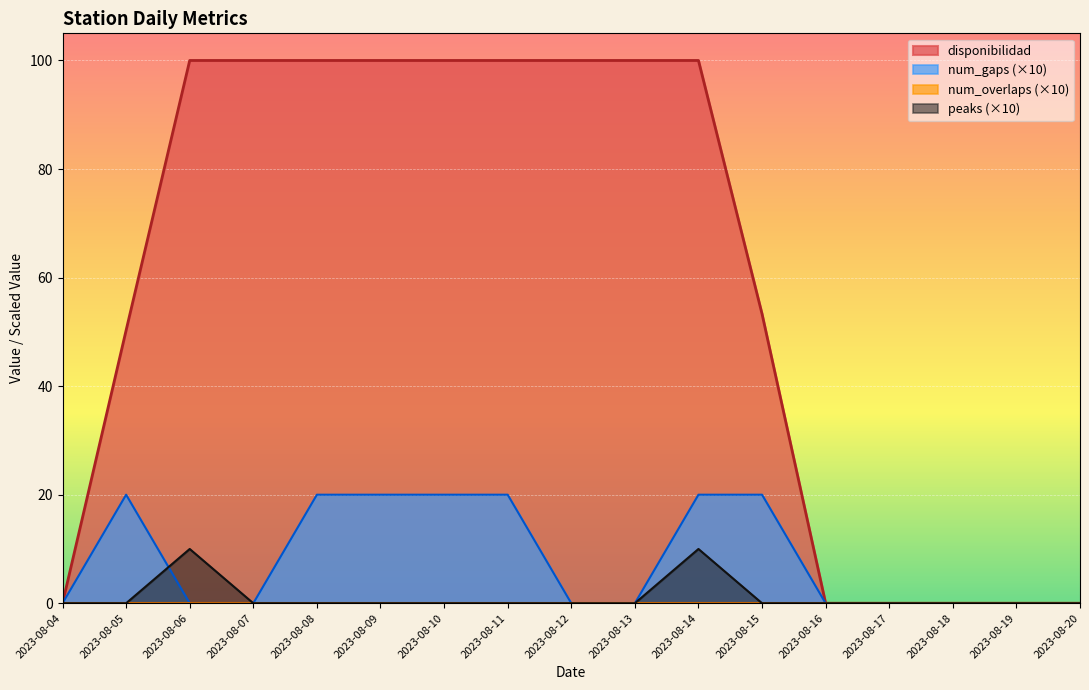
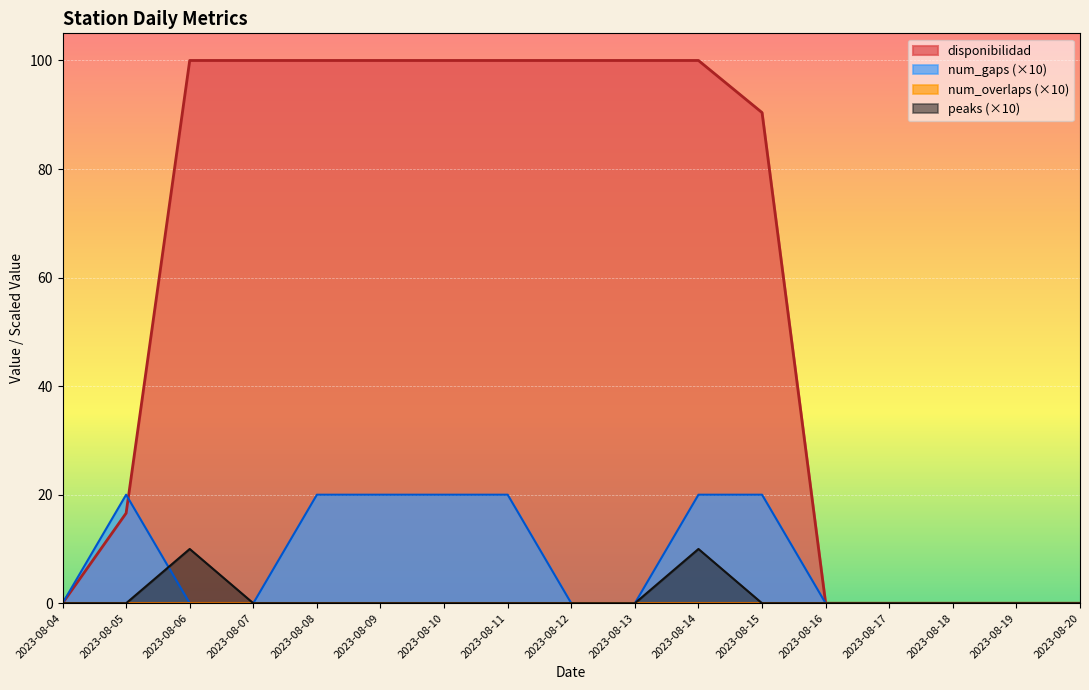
  {
    "disponibilidad": {
-     "2023-08-05": 50,
+     "2023-08-05": 17,
      "2023-08-06": 100,
      "2023-08-07": 100,
      "2023-08-08": 100,
      "2023-08-09": 100,
      "2023-08-10": 100,
      "2023-08-11": 100,
      "2023-08-12": 100,
      "2023-08-13": 100,
      "2023-08-14": 100,
-     "2023-08-15": 53
+     "2023-08-15": 90
    },
    "num_gaps (×10)": {
      "2023-08-05": 20,
      "2023-08-08": 20,
      "2023-08-09": 20,
      "2023-08-10": 20,
      "2023-08-11": 20,
      "2023-08-14": 20,
      "2023-08-15": 20
    },
    "num_overlaps (×10)": {
      "2023-08-14": 0
    },
    "peaks (×10)": {
      "2023-08-06": 10,
      "2023-08-14": 10
    }
  }
